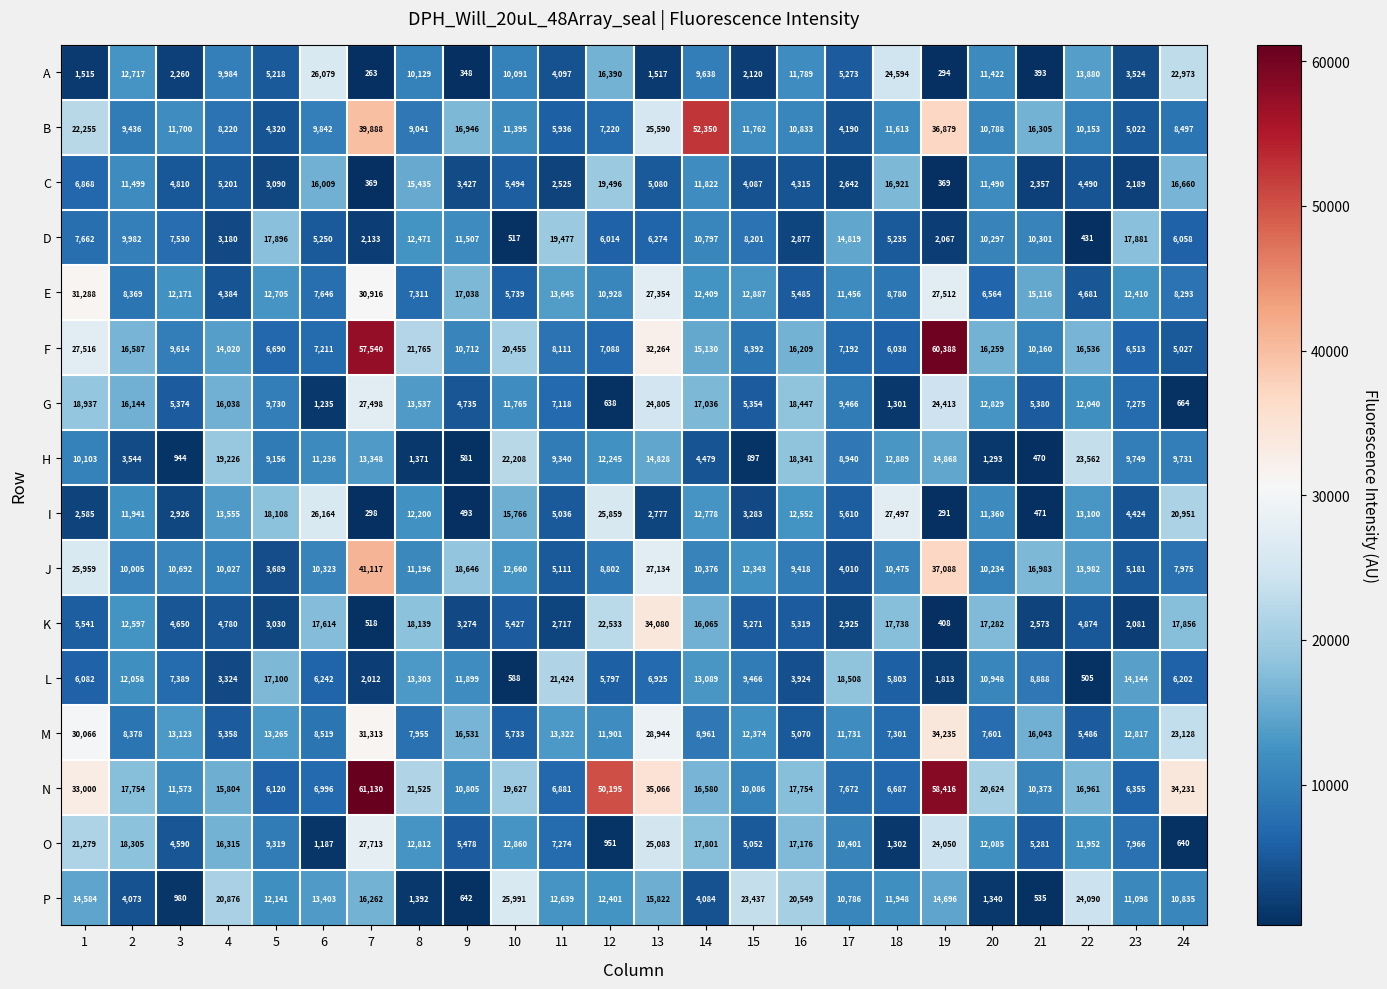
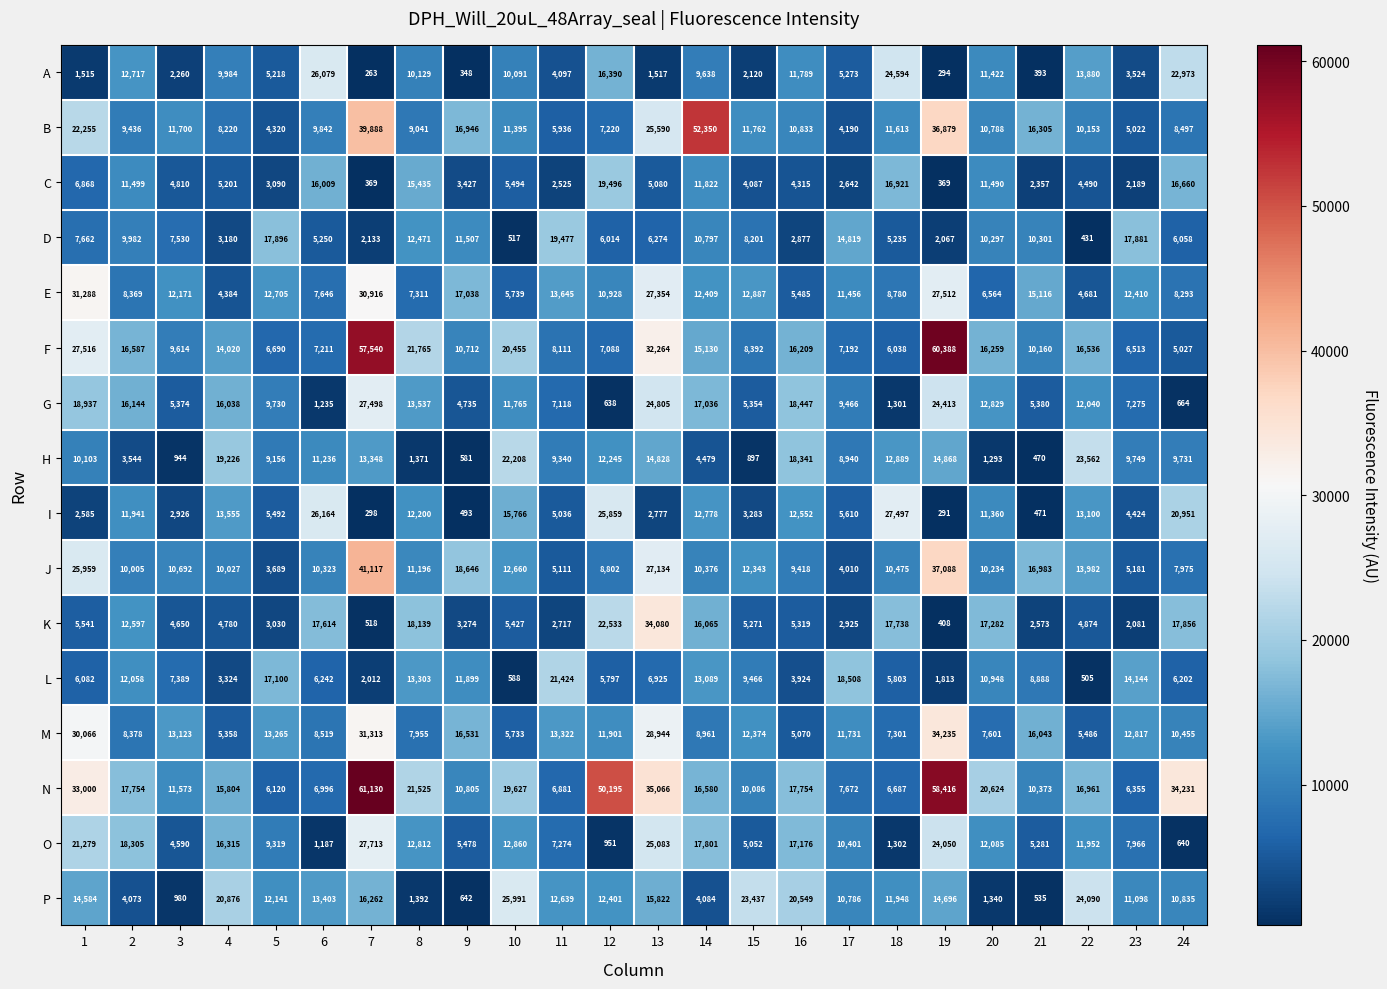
  {
    "I": {
      "1": "2,585",
      "2": "11,941",
      "3": "2,926",
      "4": "13,555",
-     "5": "18,108",
+     "5": "5,492",
      "6": "26,164",
      "7": "298",
      "8": "12,200",
      "9": "493",
      "10": "15,766",
      "11": "5,036",
      "12": "25,859",
      "13": "2,777",
      "14": "12,778",
      "15": "3,283",
      "16": "12,552",
      "17": "5,610",
      "18": "27,497",
      "19": "291",
      "20": "11,360",
      "21": "471",
      "22": "13,100",
      "23": "4,424",
      "24": "20,951"
    },
    "M": {
      "1": "30,066",
      "2": "8,378",
      "3": "13,123",
      "4": "5,358",
      "5": "13,265",
      "6": "8,519",
      "7": "31,313",
      "8": "7,955",
      "9": "16,531",
      "10": "5,733",
      "11": "13,322",
      "12": "11,901",
      "13": "28,944",
      "14": "8,961",
      "15": "12,374",
      "16": "5,070",
      "17": "11,731",
      "18": "7,301",
      "19": "34,235",
      "20": "7,601",
      "21": "16,043",
      "22": "5,486",
      "23": "12,817",
-     "24": "23,128"
+     "24": "10,455"
    }
  }
